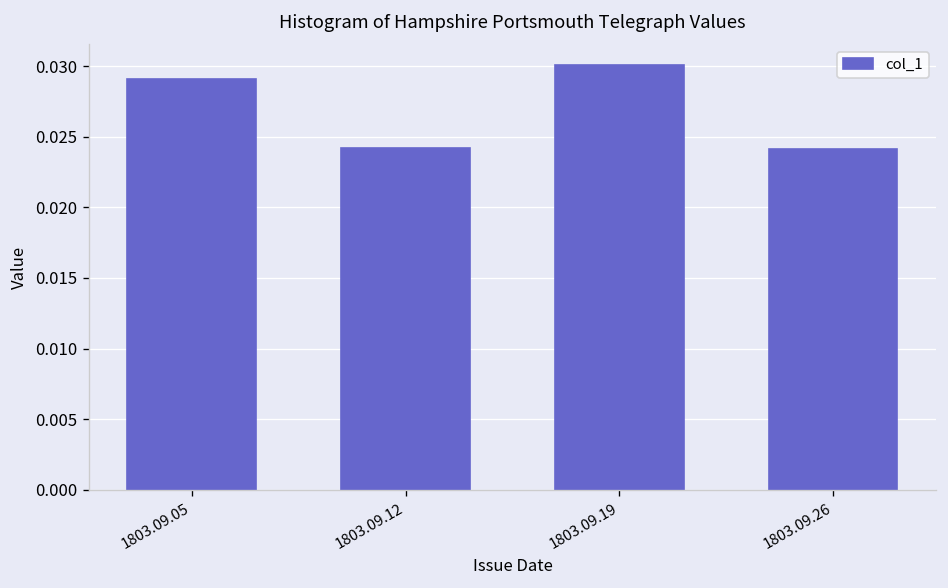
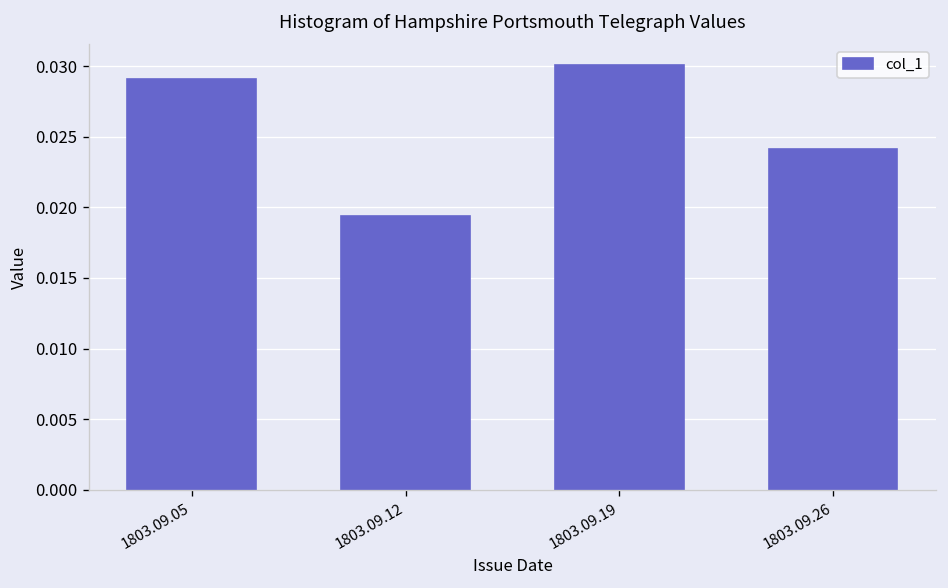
  {
    "1803.09.05": 0.0291,
-   "1803.09.12": 0.0242,
+   "1803.09.12": 0.0194,
    "1803.09.19": 0.0300,
    "1803.09.26": 0.0242
  }
